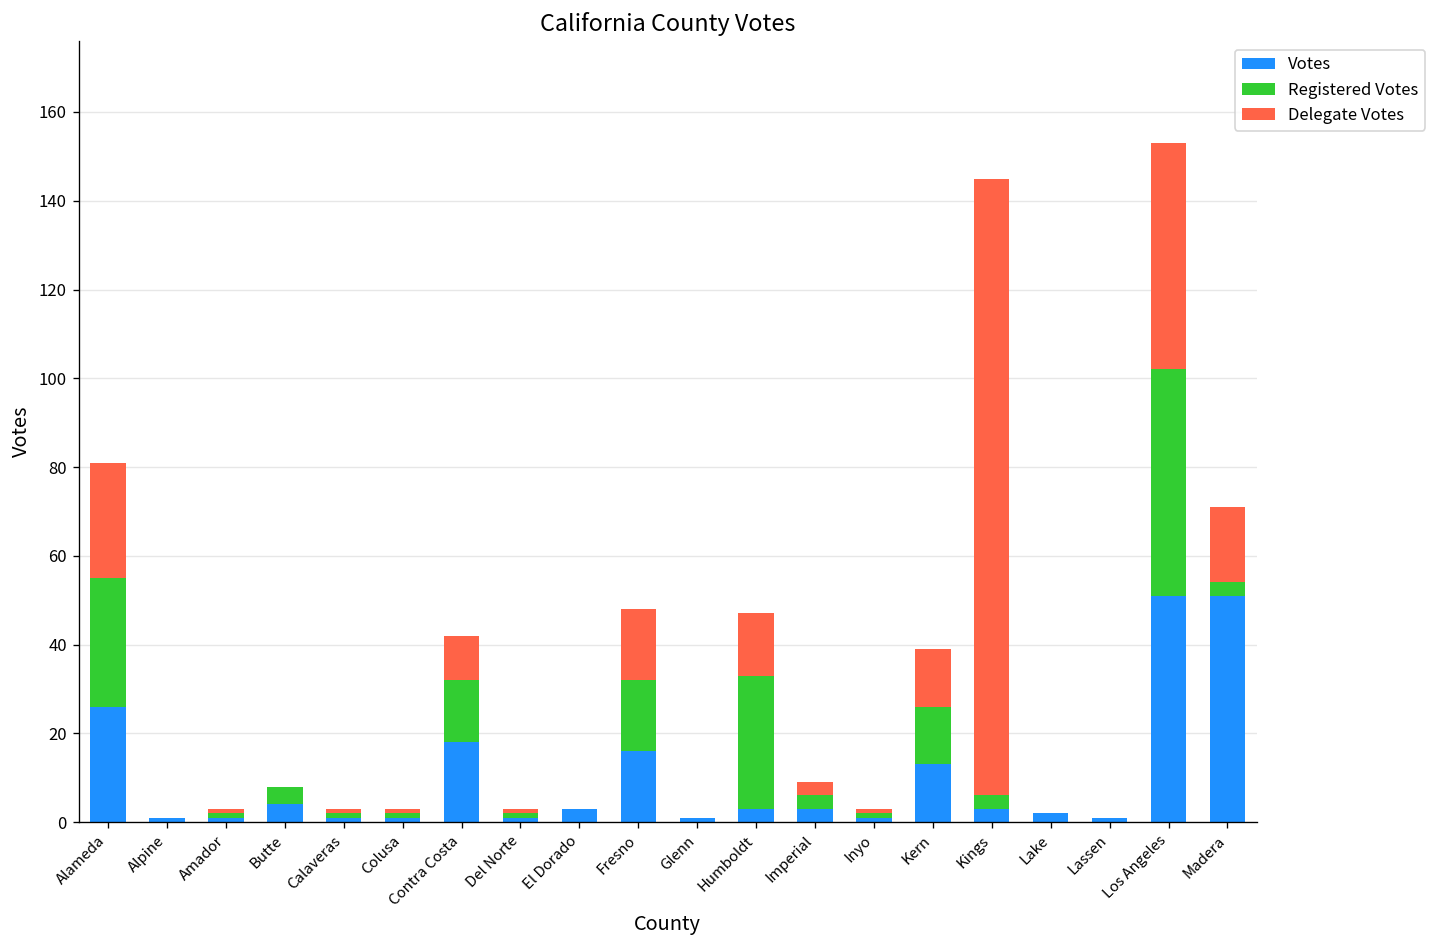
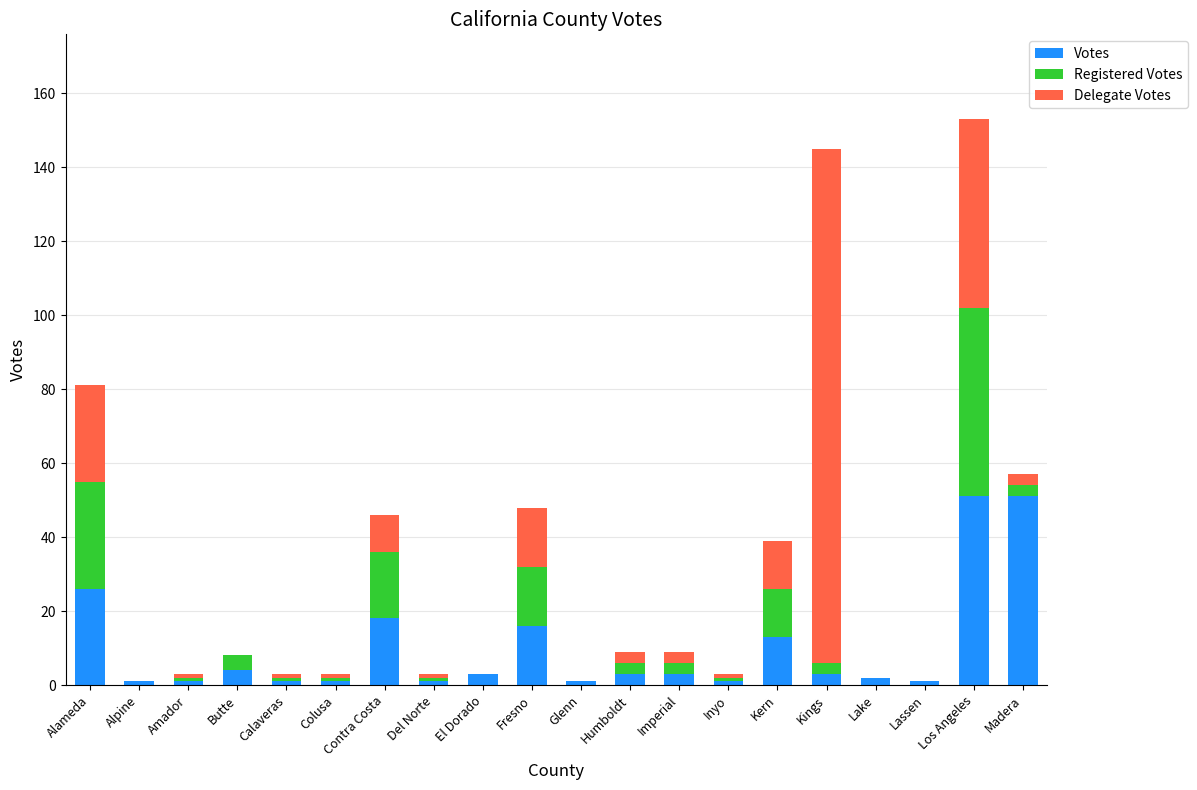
  {
    "Votes": {
      "Alameda": 26,
      "Alpine": 1,
      "Amador": 1,
      "Butte": 4,
      "Calaveras": 1,
      "Colusa": 1,
      "Contra Costa": 18,
      "Del Norte": 1,
      "El Dorado": 3,
      "Fresno": 16,
      "Glenn": 1,
      "Humboldt": 3,
      "Imperial": 3,
      "Inyo": 1,
      "Kern": 13,
      "Kings": 3,
      "Lake": 2,
      "Lassen": 1,
      "Los Angeles": 51,
      "Madera": 51
    },
    "Registered Votes": {
      "Alameda": 29,
      "Alpine": 0,
      "Amador": 1,
      "Butte": 4,
      "Calaveras": 1,
      "Colusa": 1,
-     "Contra Costa": 14,
+     "Contra Costa": 18,
      "Del Norte": 1,
      "El Dorado": 0,
      "Fresno": 16,
      "Glenn": 0,
-     "Humboldt": 30,
+     "Humboldt": 3,
      "Imperial": 3,
      "Inyo": 1,
      "Kern": 13,
      "Kings": 3,
      "Lake": 0,
      "Lassen": 0,
      "Los Angeles": 51,
      "Madera": 3
    },
    "Delegate Votes": {
      "Alameda": 26,
      "Alpine": 0,
      "Amador": 1,
      "Butte": 0,
      "Calaveras": 1,
      "Colusa": 1,
      "Contra Costa": 10,
      "Del Norte": 1,
      "El Dorado": 0,
      "Fresno": 16,
      "Glenn": 0,
-     "Humboldt": 14,
+     "Humboldt": 3,
      "Imperial": 3,
      "Inyo": 1,
      "Kern": 13,
      "Kings": 139,
      "Lake": 0,
      "Lassen": 0,
      "Los Angeles": 51,
-     "Madera": 17
+     "Madera": 3
    }
  }
